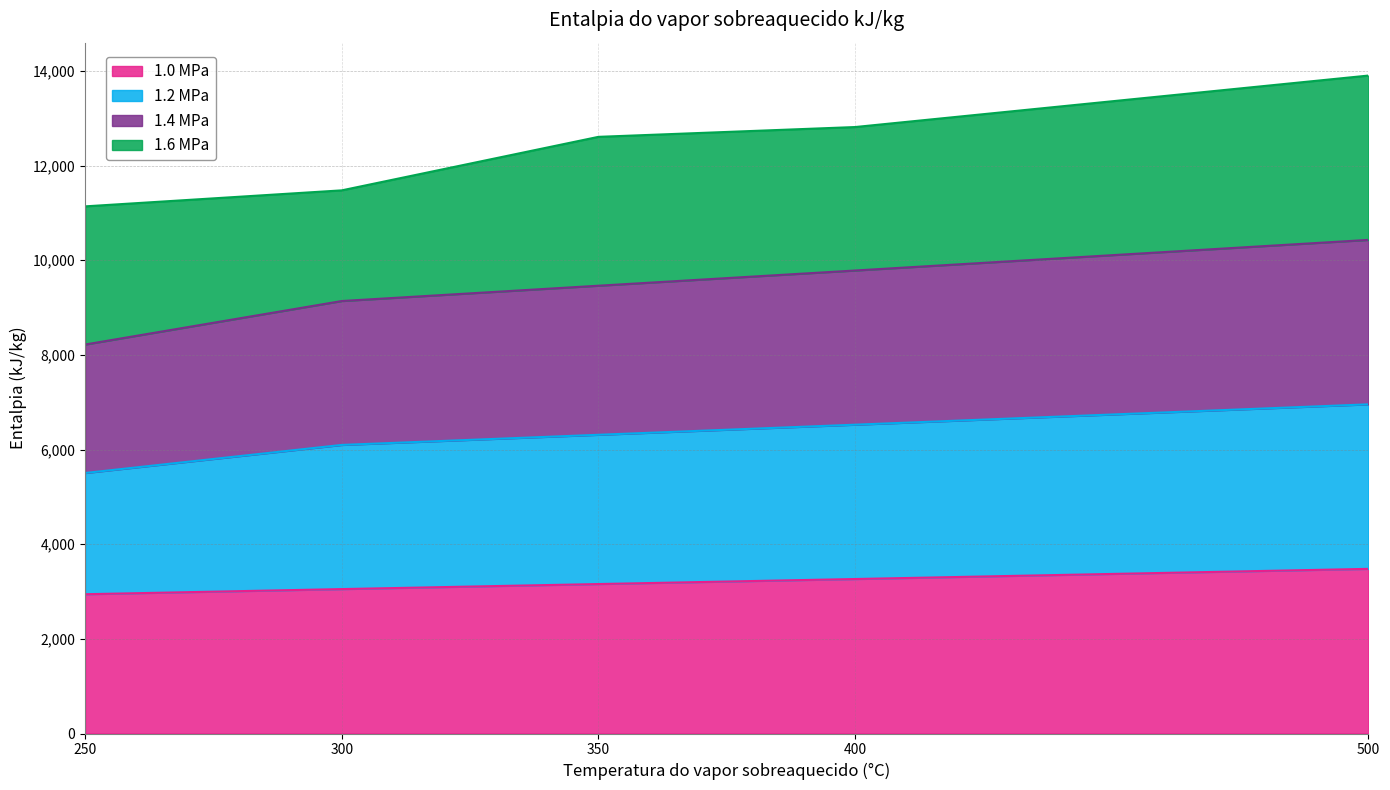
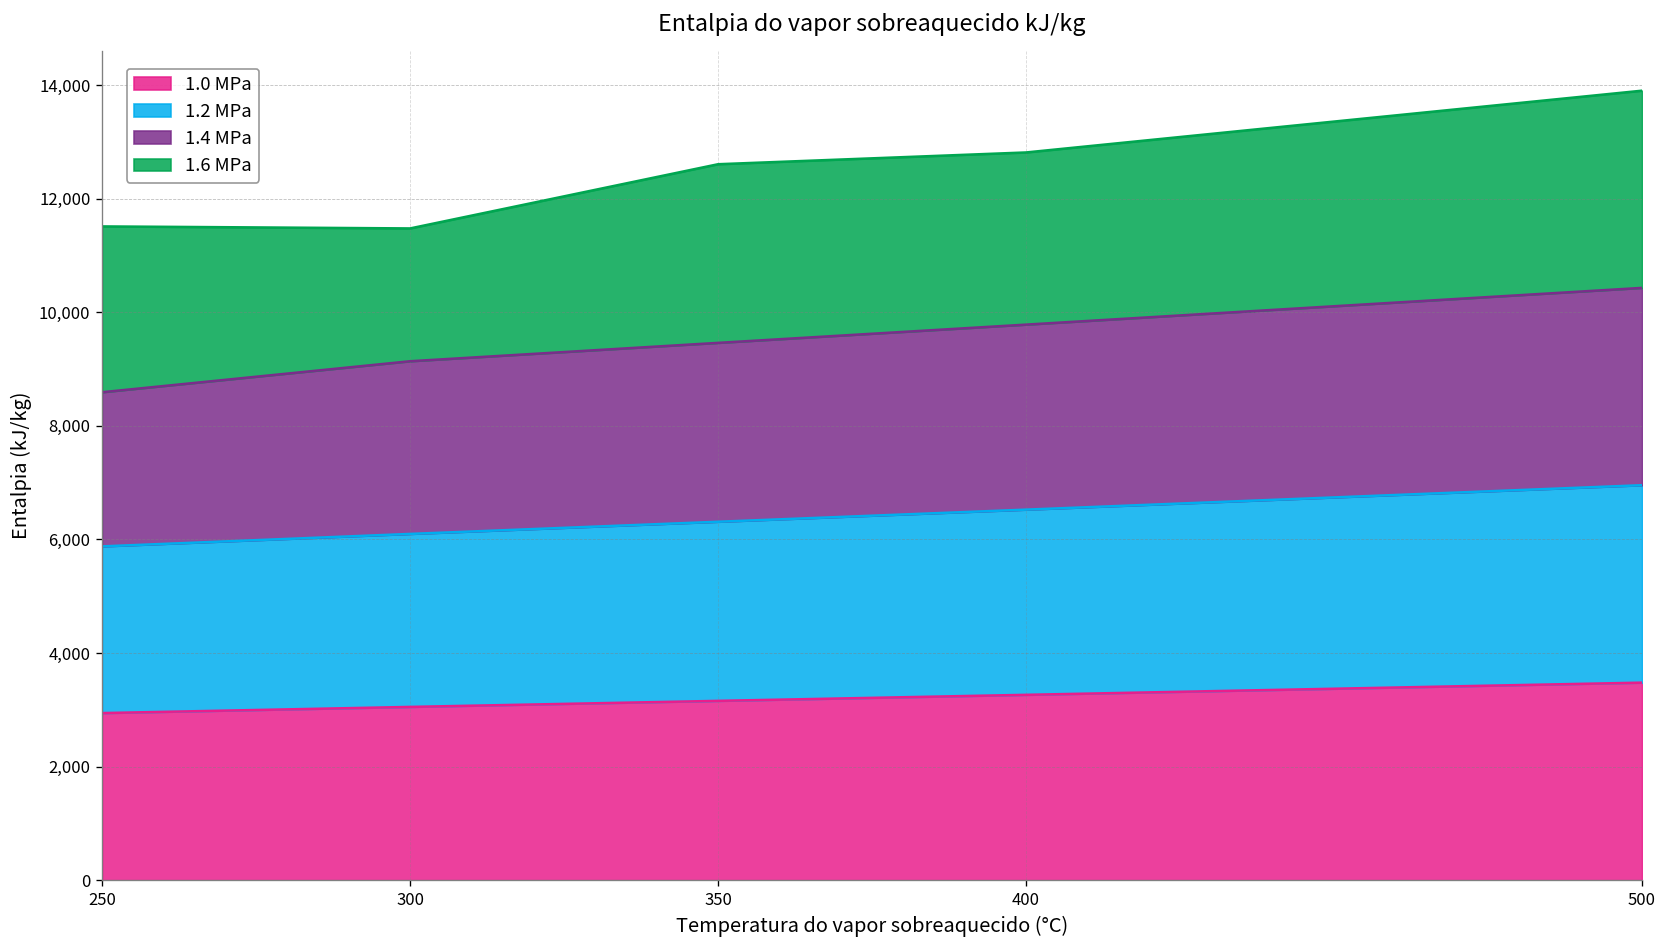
  {
    "1.0 MPa": {
      "250": "2,900",
      "300": "3,100",
      "350": "3,200",
      "400": "3,300",
      "500": "3,500"
    },
    "1.2 MPa": {
-     "250": "2,600",
+     "250": "2,900",
      "300": "3,000",
      "350": "3,200",
      "400": "3,300",
      "500": "3,500"
    },
    "1.4 MPa": {
      "250": "2,700",
      "300": "3,000",
      "350": "3,100",
      "400": "3,300",
      "500": "3,500"
    },
    "1.6 MPa": {
      "250": "2,900",
      "300": "2,300",
      "350": "3,100",
      "400": "3,000",
      "500": "3,500"
    }
  }
